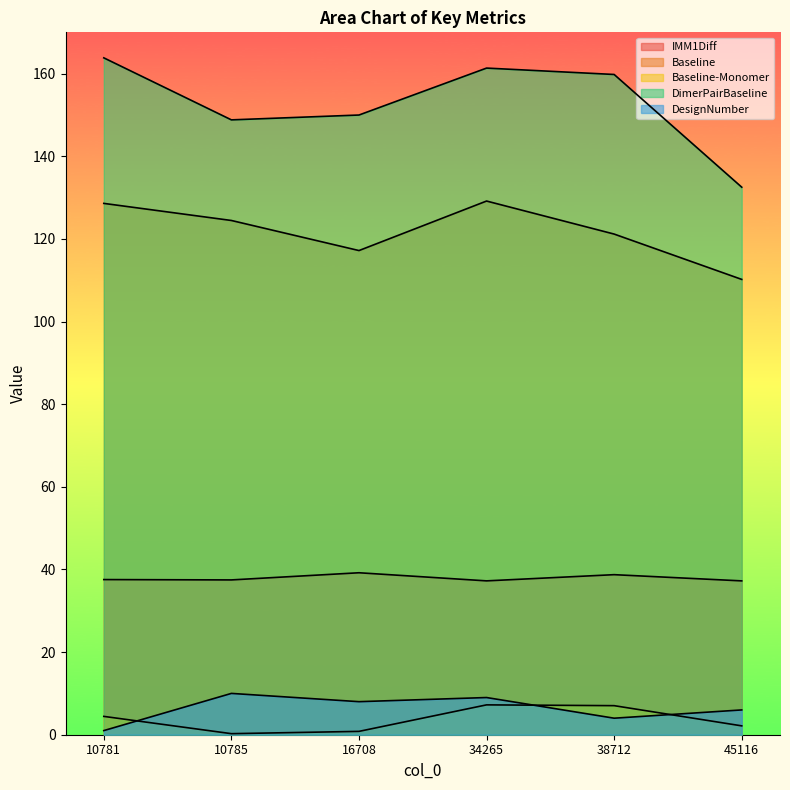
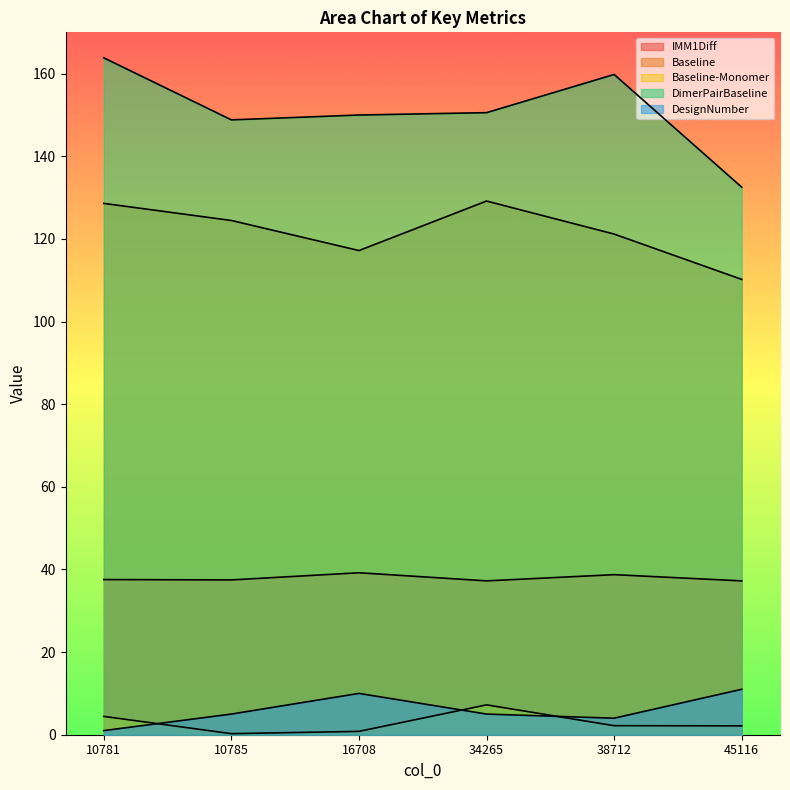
  {
    "Baseline-Monomer": {
      "10781": 4,
      "10785": 0,
      "16708": 1,
      "34265": 7,
-     "38712": 7,
+     "38712": 2,
      "45116": 2
    },
    "DimerPairBaseline": {
      "10781": 164,
      "10785": 149,
      "16708": 150,
-     "34265": 161,
+     "34265": 151,
      "38712": 160,
      "45116": 133
    },
    "DesignNumber": {
      "10781": 1,
-     "10785": 10,
-     "16708": 8,
-     "34265": 9,
+     "10785": 5,
+     "16708": 10,
+     "34265": 5,
      "38712": 4,
-     "45116": 6
+     "45116": 11
    }
  }
